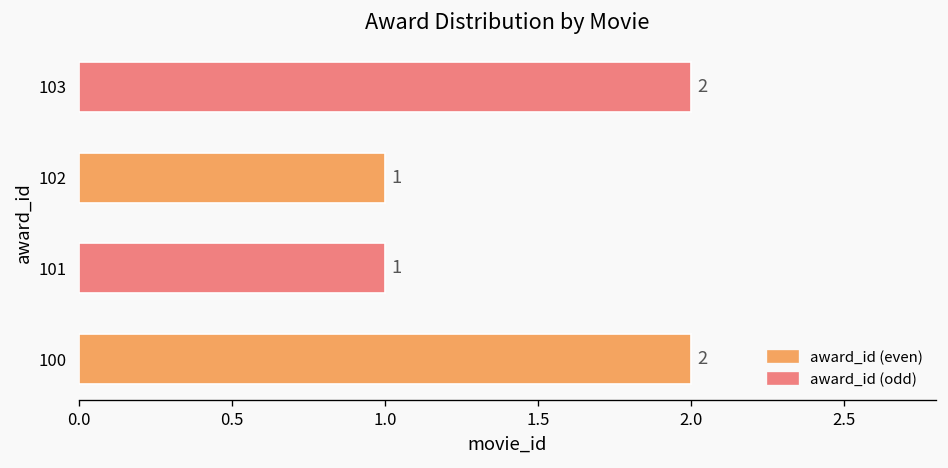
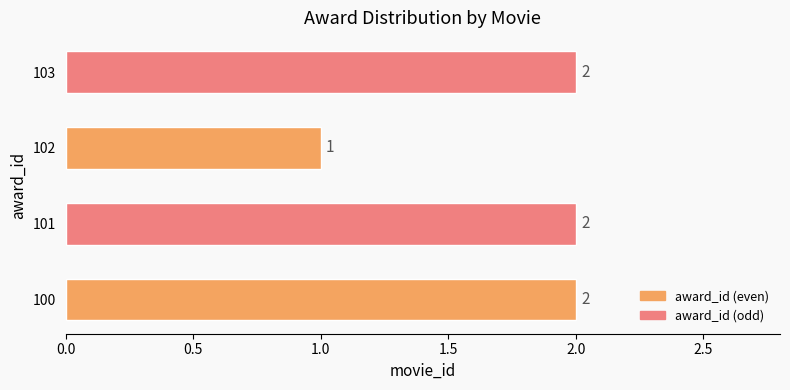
  {
    "103": 2,
    "102": 1,
-   "101": 1,
+   "101": 2,
    "100": 2
  }
